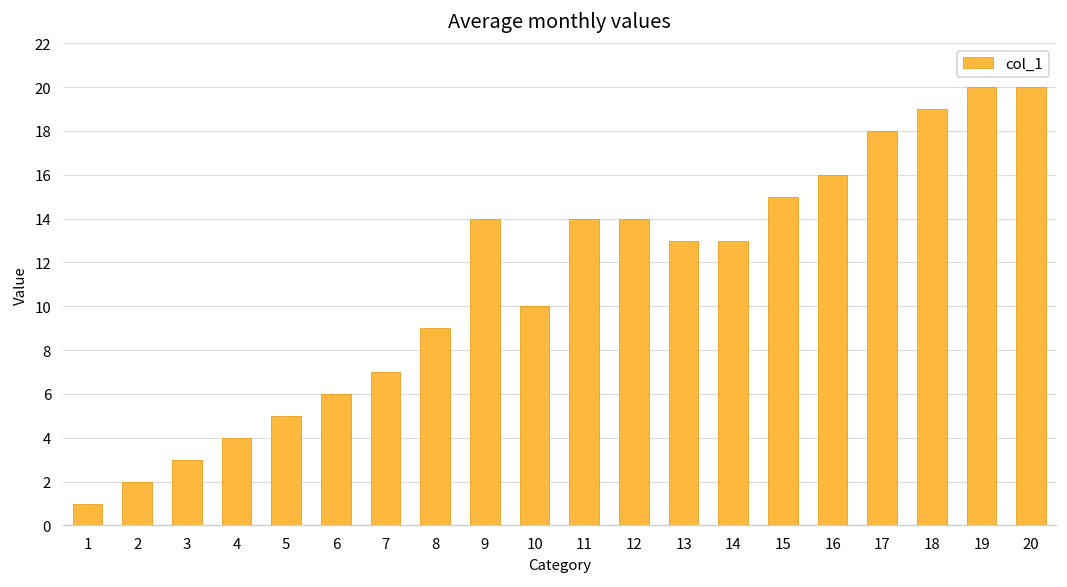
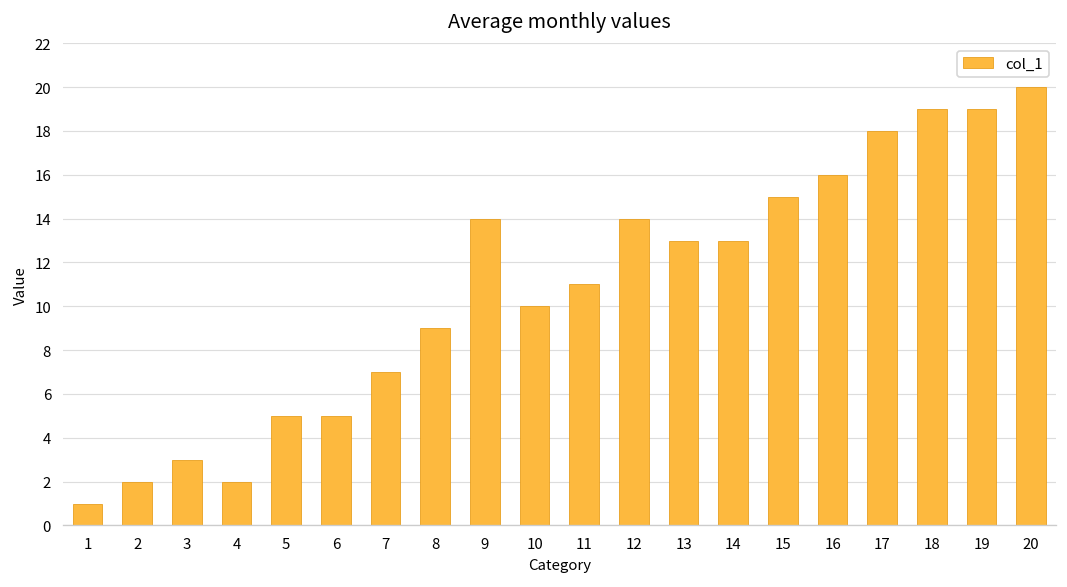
  {
    "1": 1,
    "2": 2,
    "3": 3,
-   "4": 4,
+   "4": 2,
    "5": 5,
-   "6": 6,
+   "6": 5,
    "7": 7,
    "8": 9,
    "9": 14,
    "10": 10,
-   "11": 14,
+   "11": 11,
    "12": 14,
    "13": 13,
    "14": 13,
    "15": 15,
    "16": 16,
    "17": 18,
    "18": 19,
-   "19": 20,
+   "19": 19,
    "20": 20
  }
